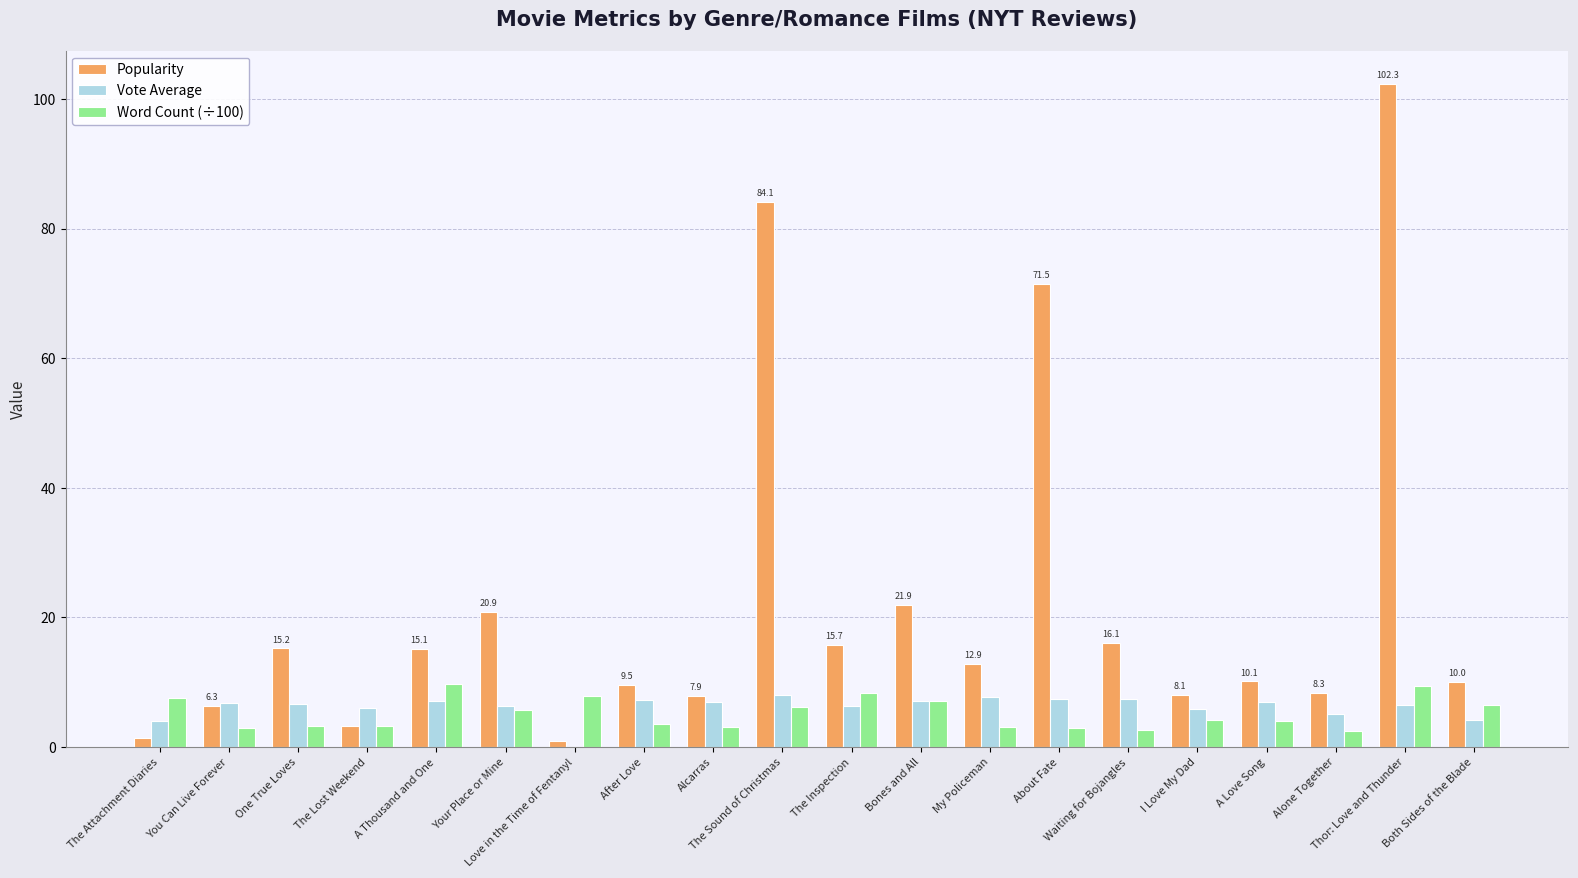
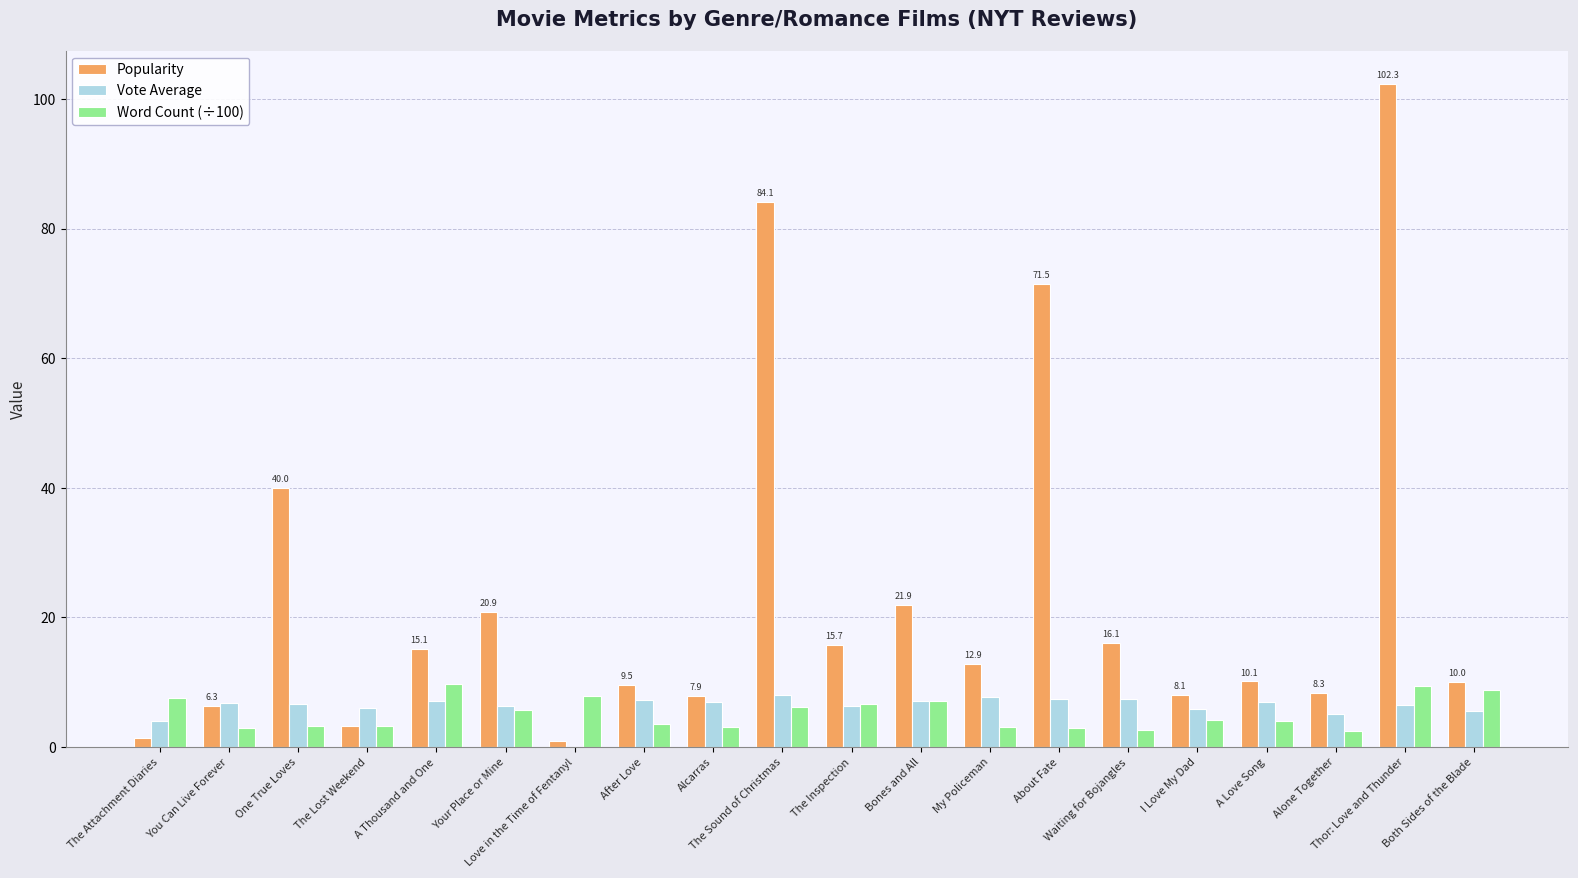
  {
    "Popularity": {
      "You Can Live Forever": 6.3,
-     "One True Loves": 15.2,
+     "One True Loves": 40.0,
      "A Thousand and One": 15.1,
      "Your Place or Mine": 20.9,
      "After Love": 9.5,
      "Alcarras": 7.9,
      "The Sound of Christmas": 84.1,
      "The Inspection": 15.7,
      "Bones and All": 21.9,
      "My Policeman": 12.9,
      "About Fate": 71.5,
      "Waiting for Bojangles": 16.1,
      "I Love My Dad": 8.1,
      "A Love Song": 10.1,
      "Alone Together": 8.3,
      "Thor: Love and Thunder": 102.3,
      "Both Sides of the Blade": 10.0
    },
    "Vote Average": {
      "The Attachment Diaries": 4,
      "You Can Live Forever": 7,
      "One True Loves": 7,
      "The Lost Weekend": 6,
      "A Thousand and One": 7,
      "Your Place or Mine": 6,
      "Love in the Time of Fentanyl": 0,
      "After Love": 7,
      "Alcarras": 7,
      "The Sound of Christmas": 8,
      "The Inspection": 6,
      "Bones and All": 7,
      "My Policeman": 8,
      "About Fate": 7,
      "Waiting for Bojangles": 7,
      "I Love My Dad": 6,
      "A Love Song": 7,
      "Alone Together": 5,
      "Thor: Love and Thunder": 6,
-     "Both Sides of the Blade": 4
+     "Both Sides of the Blade": 6
    },
    "Word Count (÷100)": {
      "The Attachment Diaries": 8,
      "You Can Live Forever": 3,
      "One True Loves": 3,
      "The Lost Weekend": 3,
      "A Thousand and One": 10,
      "Your Place or Mine": 6,
      "Love in the Time of Fentanyl": 8,
      "After Love": 4,
      "Alcarras": 3,
      "The Sound of Christmas": 6,
-     "The Inspection": 8,
+     "The Inspection": 7,
      "Bones and All": 7,
      "My Policeman": 3,
      "About Fate": 3,
      "Waiting for Bojangles": 3,
      "I Love My Dad": 4,
      "A Love Song": 4,
      "Alone Together": 3,
      "Thor: Love and Thunder": 9,
-     "Both Sides of the Blade": 6
+     "Both Sides of the Blade": 9
    }
  }
